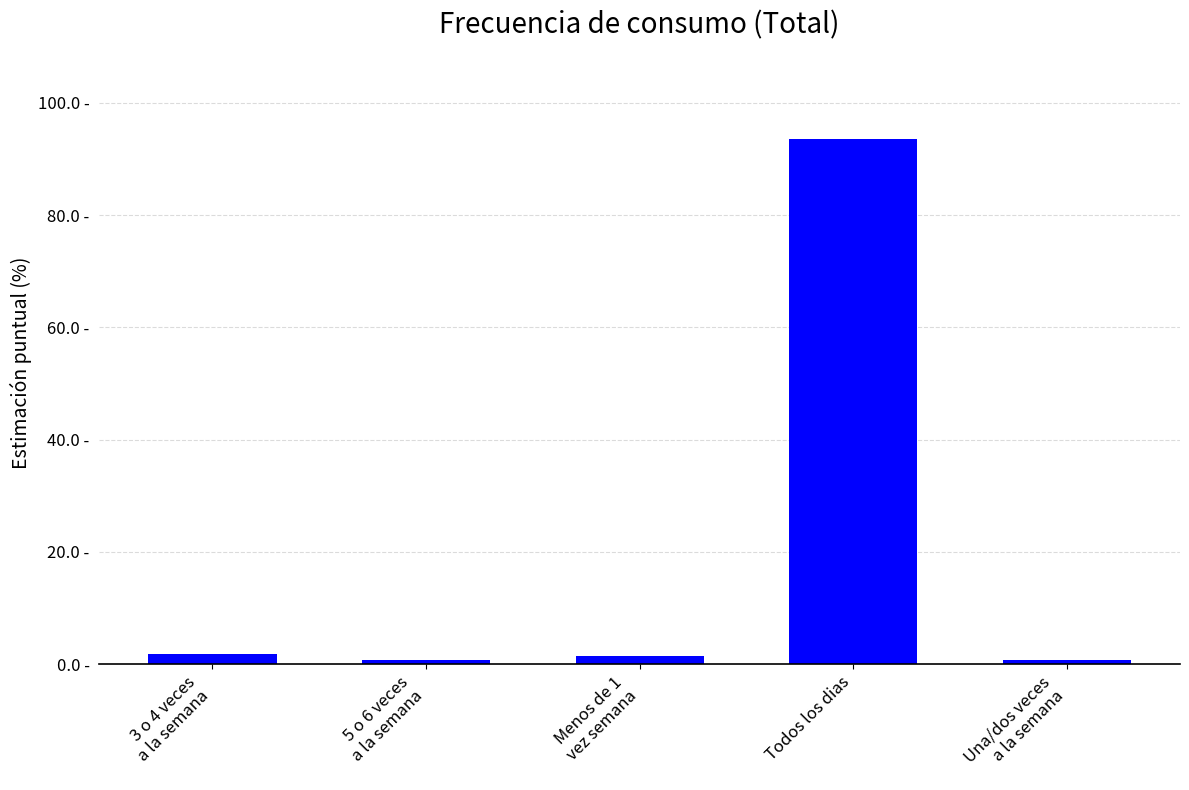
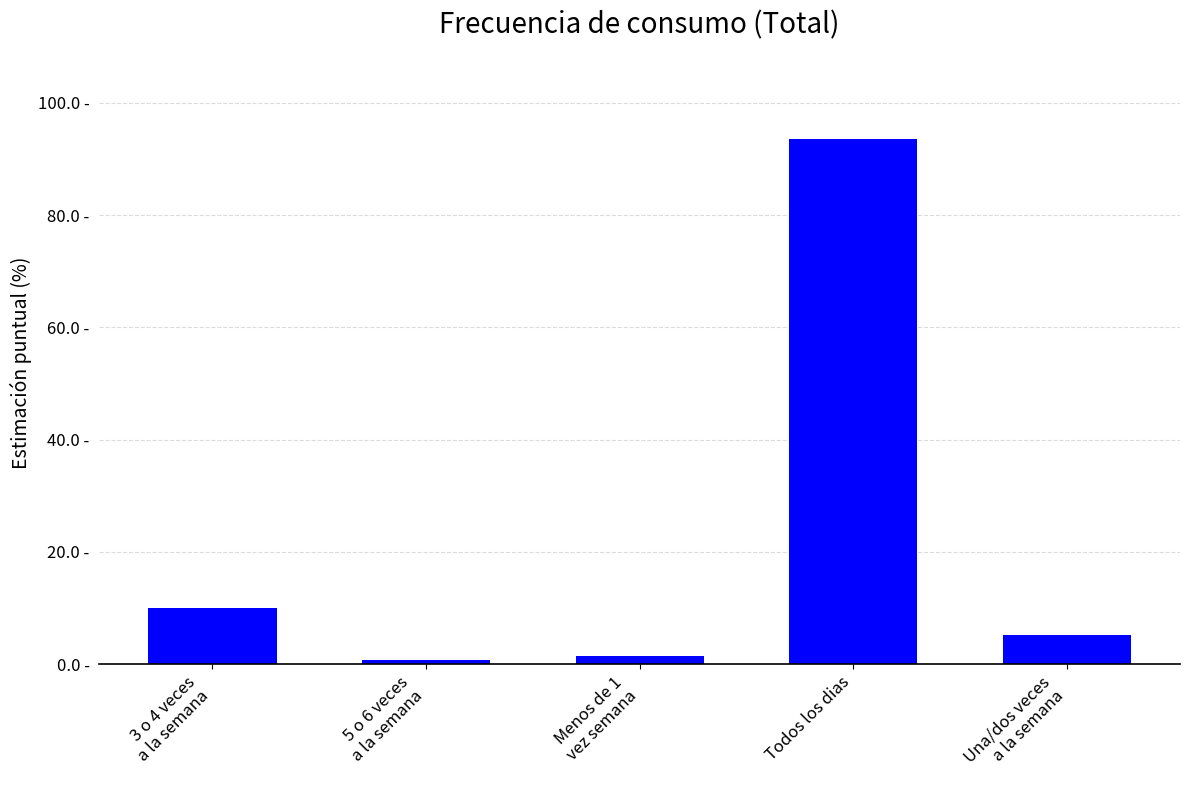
  {
-   "3 o 4 veces a la semana": "2 -",
+   "3 o 4 veces a la semana": "10 -",
    "5 o 6 veces a la semana": "1 -",
    "Menos de 1 vez semana": "2 -",
    "Todos los dias": "93 -",
-   "Una/dos veces a la semana": "1 -"
+   "Una/dos veces a la semana": "5 -"
  }
